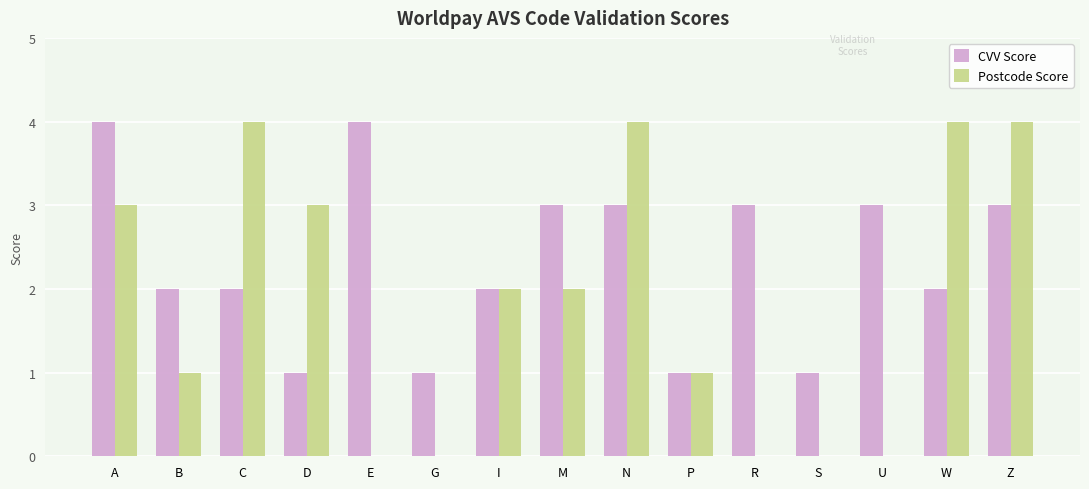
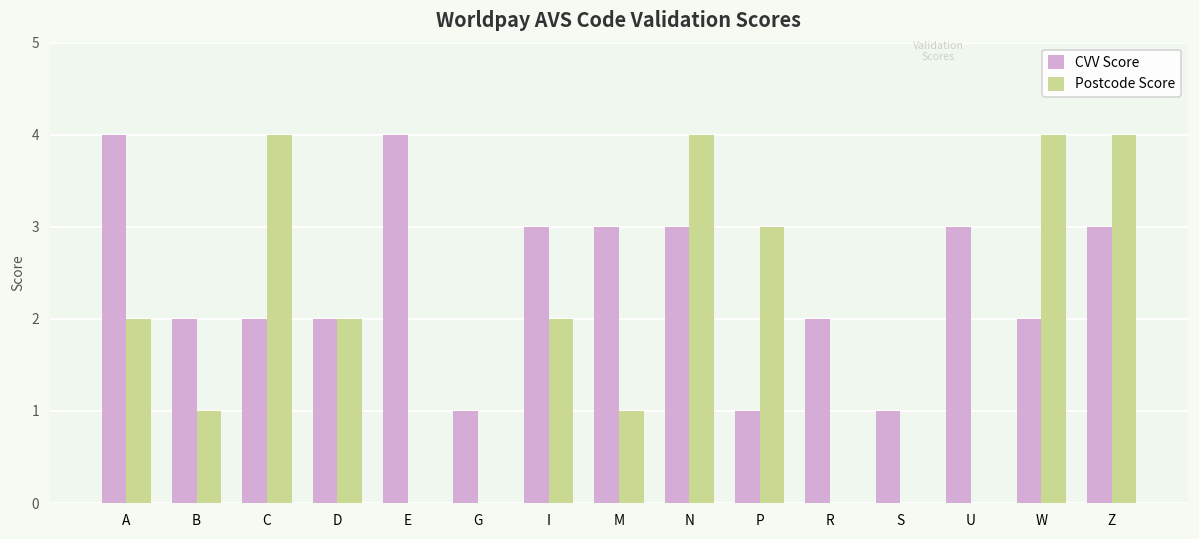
  {
    "CVV Score": {
      "A": 4,
      "B": 2,
      "C": 2,
-     "D": 1,
+     "D": 2,
      "E": 4,
      "G": 1,
-     "I": 2,
+     "I": 3,
      "M": 3,
      "N": 3,
      "P": 1,
-     "R": 3,
+     "R": 2,
      "S": 1,
      "U": 3,
      "W": 2,
      "Z": 3
    },
    "Postcode Score": {
-     "A": 3,
+     "A": 2,
      "B": 1,
      "C": 4,
-     "D": 3,
+     "D": 2,
      "E": 0,
      "G": 0,
      "I": 2,
-     "M": 2,
+     "M": 1,
      "N": 4,
-     "P": 1,
+     "P": 3,
      "R": 0,
      "S": 0,
      "U": 0,
      "W": 4,
      "Z": 4
    }
  }
